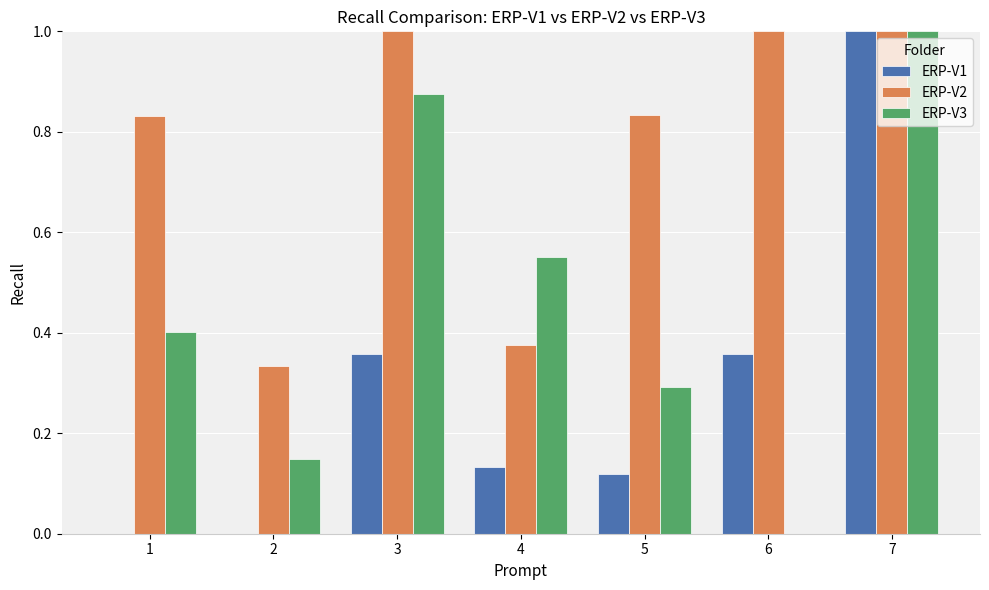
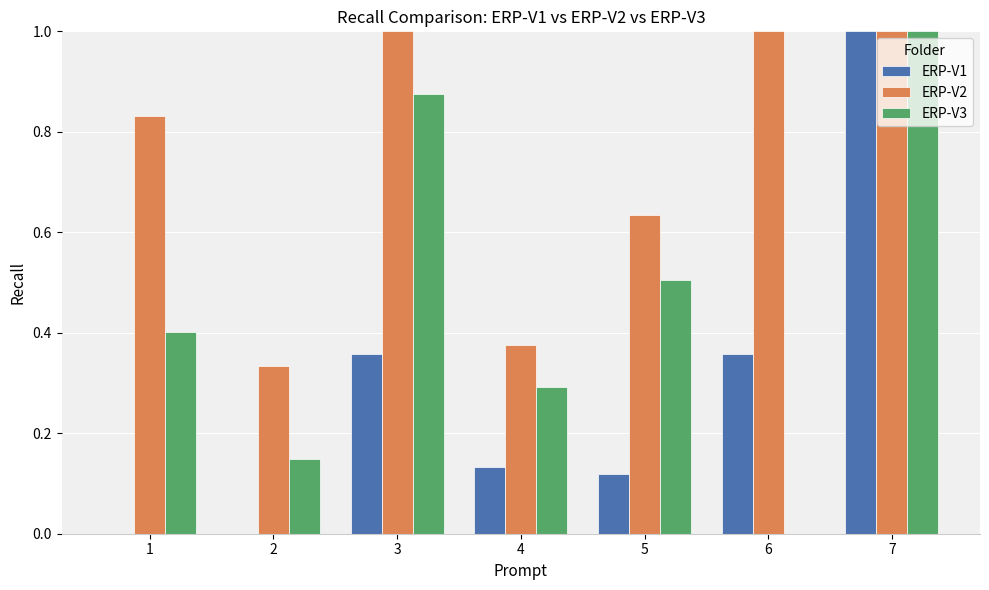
  {
    "ERP-V1": {
      "1": 0.00,
      "2": 0.00,
      "3": 0.36,
      "4": 0.13,
      "5": 0.12,
      "6": 0.36,
      "7": 1.00
    },
    "ERP-V2": {
      "1": 0.83,
      "2": 0.33,
      "3": 1.00,
      "4": 0.38,
-     "5": 0.83,
+     "5": 0.64,
      "6": 1.00,
      "7": 1.00
    },
    "ERP-V3": {
      "1": 0.40,
      "2": 0.15,
      "3": 0.88,
-     "4": 0.55,
-     "5": 0.29,
+     "4": 0.29,
+     "5": 0.51,
      "6": 0.00,
      "7": 1.00
    }
  }
